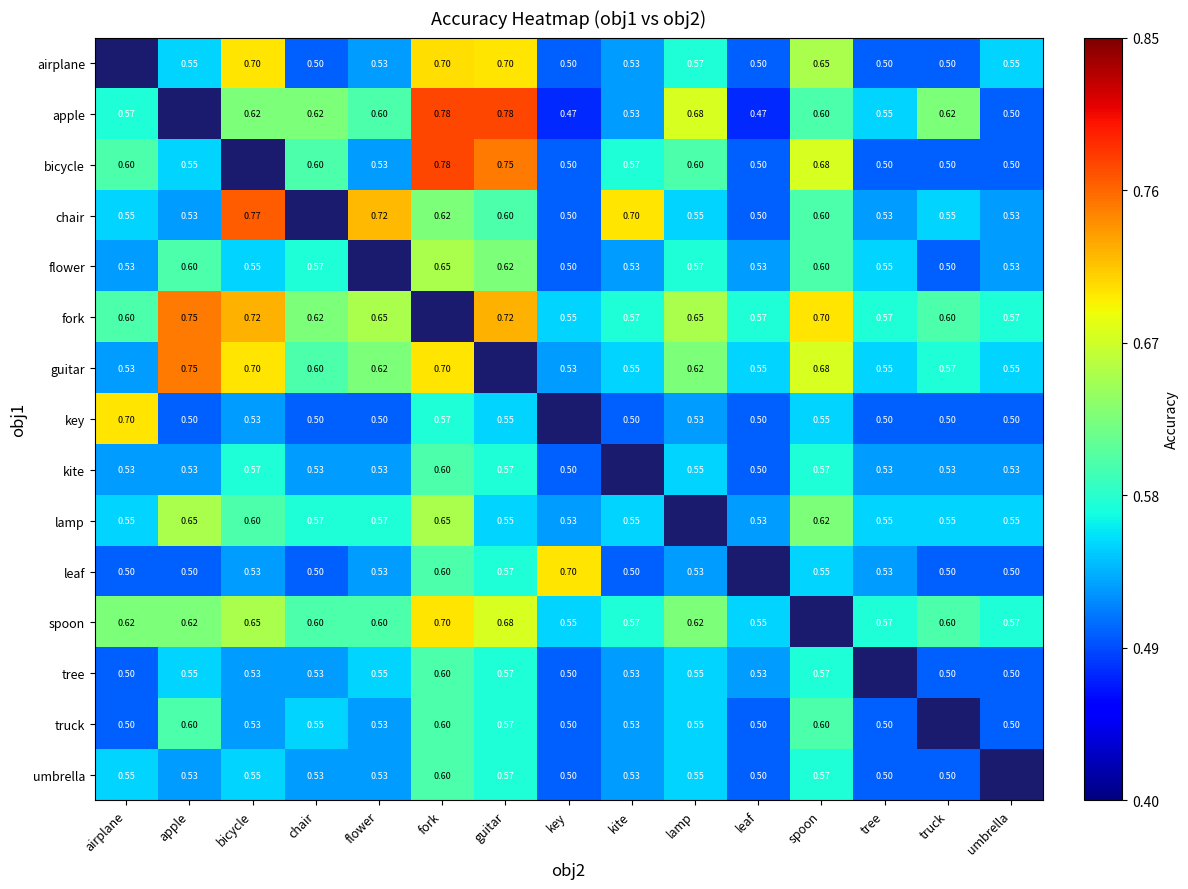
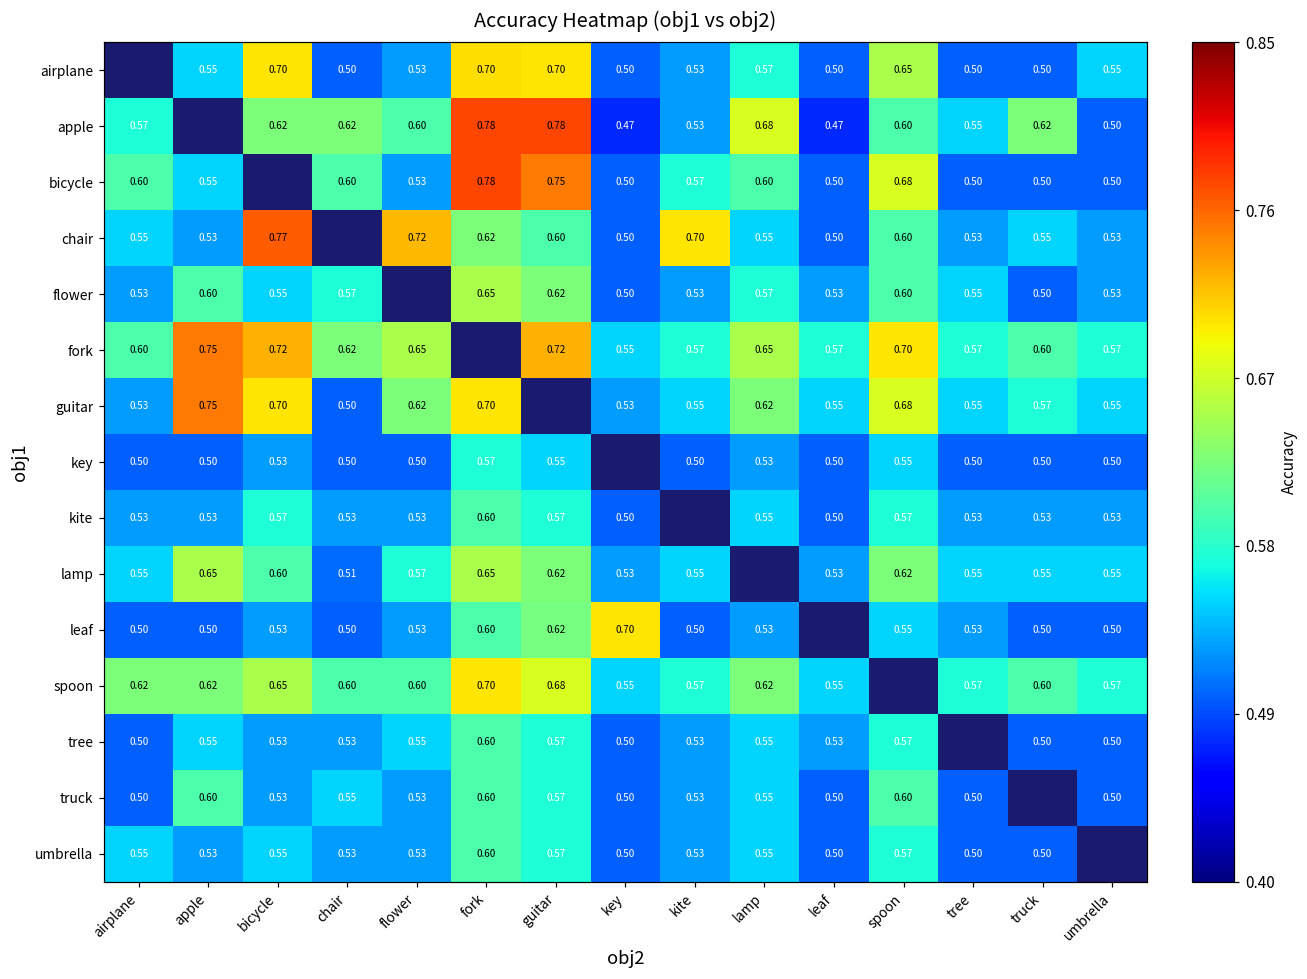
  {
    "guitar": {
      "airplane": 0.53,
      "apple": 0.75,
      "bicycle": 0.70,
-     "chair": 0.60,
+     "chair": 0.50,
      "flower": 0.62,
      "fork": 0.70,
      "key": 0.53,
      "kite": 0.55,
      "lamp": 0.62,
      "leaf": 0.55,
      "spoon": 0.68,
      "tree": 0.55,
      "truck": 0.57,
      "umbrella": 0.55
    },
    "key": {
-     "airplane": 0.70,
+     "airplane": 0.50,
      "apple": 0.50,
      "bicycle": 0.53,
      "chair": 0.50,
      "flower": 0.50,
      "fork": 0.57,
      "guitar": 0.55,
      "kite": 0.50,
      "lamp": 0.53,
      "leaf": 0.50,
      "spoon": 0.55,
      "tree": 0.50,
      "truck": 0.50,
      "umbrella": 0.50
    },
    "lamp": {
      "airplane": 0.55,
      "apple": 0.65,
      "bicycle": 0.60,
-     "chair": 0.57,
+     "chair": 0.51,
      "flower": 0.57,
      "fork": 0.65,
-     "guitar": 0.55,
+     "guitar": 0.62,
      "key": 0.53,
      "kite": 0.55,
      "leaf": 0.53,
      "spoon": 0.62,
      "tree": 0.55,
      "truck": 0.55,
      "umbrella": 0.55
    },
    "leaf": {
      "airplane": 0.50,
      "apple": 0.50,
      "bicycle": 0.53,
      "chair": 0.50,
      "flower": 0.53,
      "fork": 0.60,
-     "guitar": 0.57,
+     "guitar": 0.62,
      "key": 0.70,
      "kite": 0.50,
      "lamp": 0.53,
      "spoon": 0.55,
      "tree": 0.53,
      "truck": 0.50,
      "umbrella": 0.50
    }
  }
